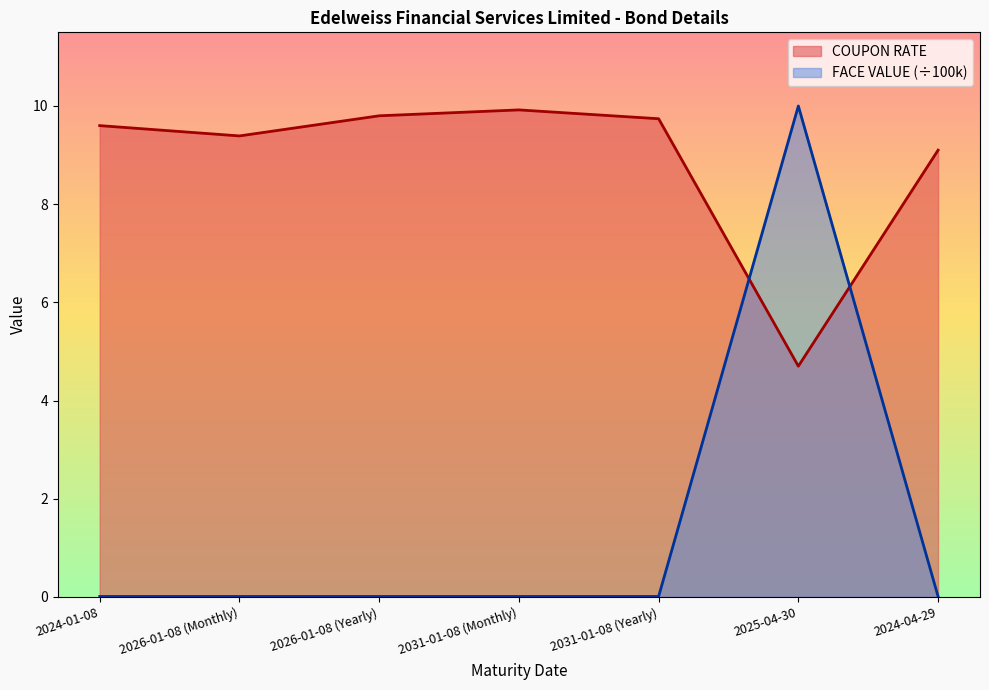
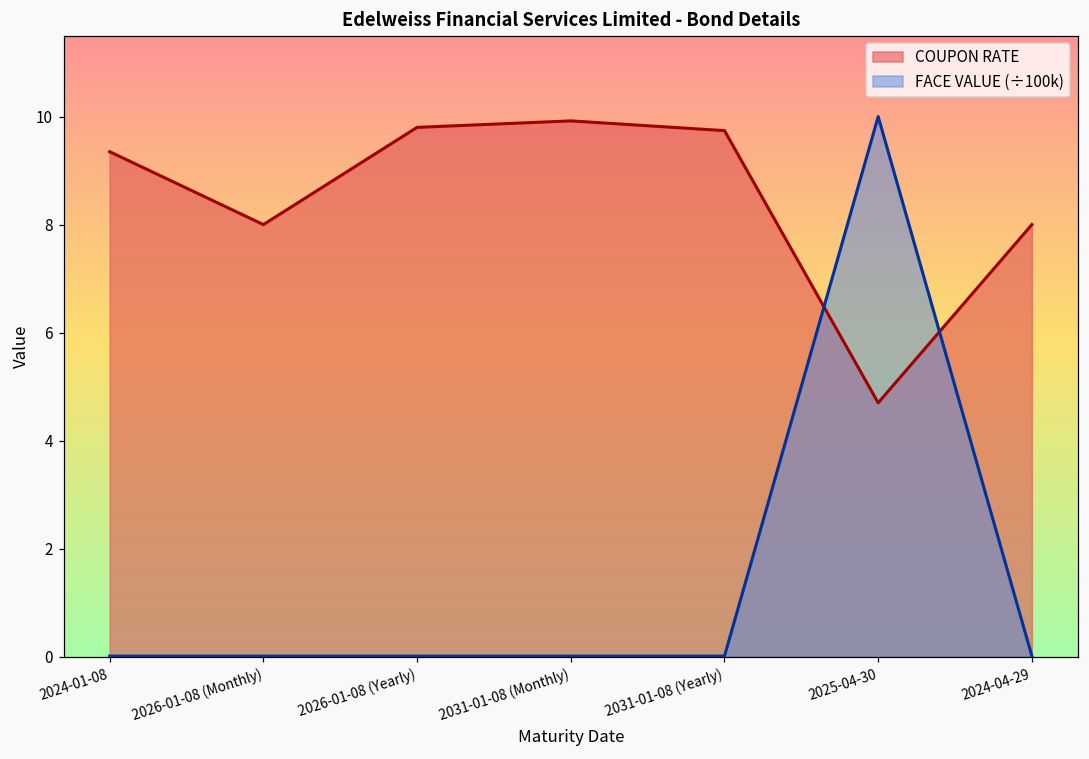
  {
    "COUPON RATE": {
-     "2024-01-08": 9.6,
-     "2026-01-08 (Monthly)": 9.4,
+     "2024-01-08": 9.4,
+     "2026-01-08 (Monthly)": 8.0,
      "2026-01-08 (Yearly)": 9.8,
      "2031-01-08 (Monthly)": 9.9,
      "2031-01-08 (Yearly)": 9.7,
      "2025-04-30": 4.7,
-     "2024-04-29": 9.1
+     "2024-04-29": 8.0
    },
    "FACE VALUE (÷100k)": {
      "2024-01-08": 0.0,
      "2026-01-08 (Monthly)": 0.0,
      "2026-01-08 (Yearly)": 0.0,
      "2031-01-08 (Monthly)": 0.0,
      "2031-01-08 (Yearly)": 0.0,
      "2025-04-30": 10.0,
      "2024-04-29": 0.0
    }
  }
